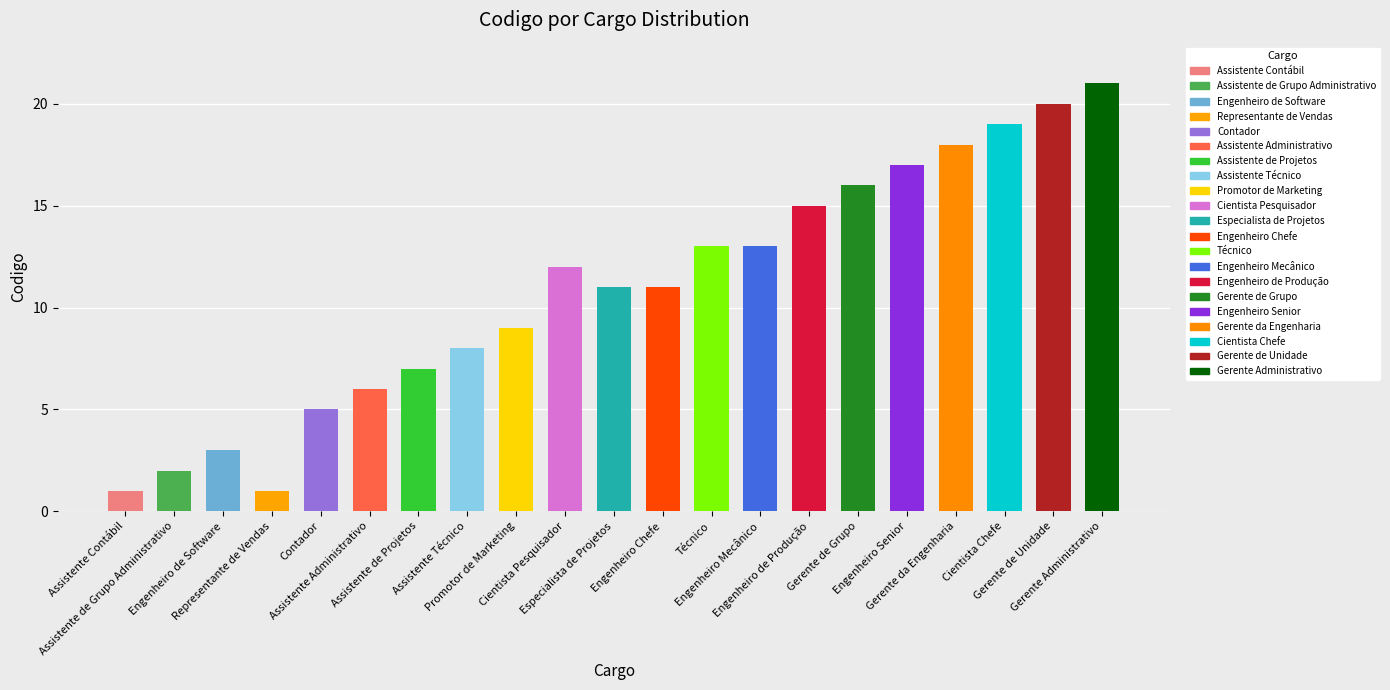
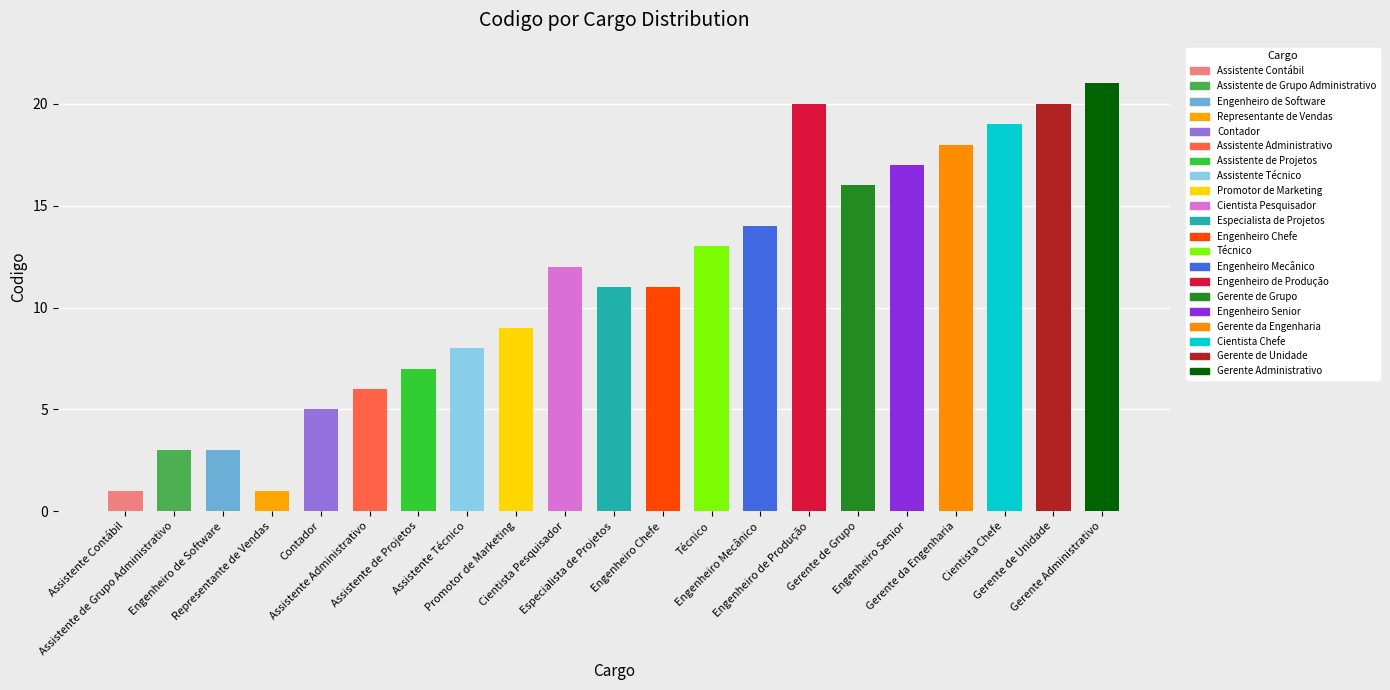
  {
    "Assistente Contábil": 1,
-   "Assistente de Grupo Administrativo": 2,
+   "Assistente de Grupo Administrativo": 3,
    "Engenheiro de Software": 3,
    "Representante de Vendas": 1,
    "Contador": 5,
    "Assistente Administrativo": 6,
    "Assistente de Projetos": 7,
    "Assistente Técnico": 8,
    "Promotor de Marketing": 9,
    "Cientista Pesquisador": 12,
    "Especialista de Projetos": 11,
    "Engenheiro Chefe": 11,
    "Técnico": 13,
-   "Engenheiro Mecânico": 13,
-   "Engenheiro de Produção": 15,
+   "Engenheiro Mecânico": 14,
+   "Engenheiro de Produção": 20,
    "Gerente de Grupo": 16,
    "Engenheiro Senior": 17,
    "Gerente da Engenharia": 18,
    "Cientista Chefe": 19,
    "Gerente de Unidade": 20,
    "Gerente Administrativo": 21
  }
